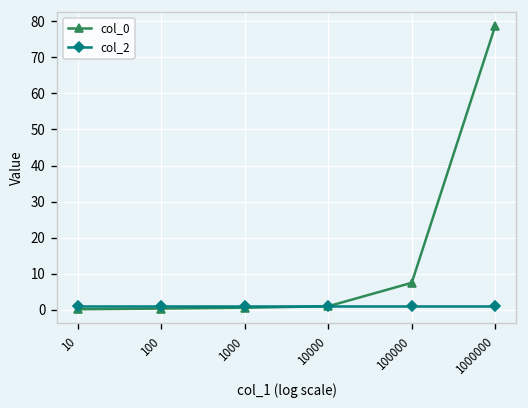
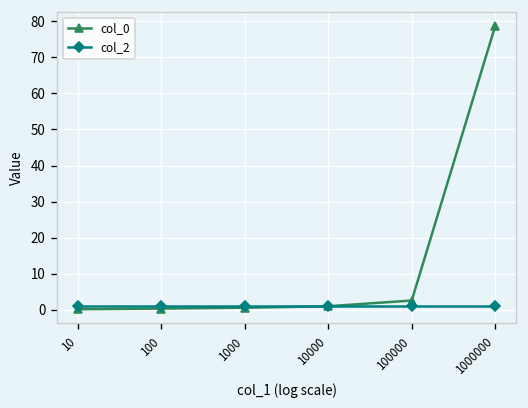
  {
    "col_0": {
-     "100000": 7,
+     "100000": 3,
      "1000000": 79
    },
    "col_2": {
      "100000": 1,
      "1000000": 1
    }
  }
